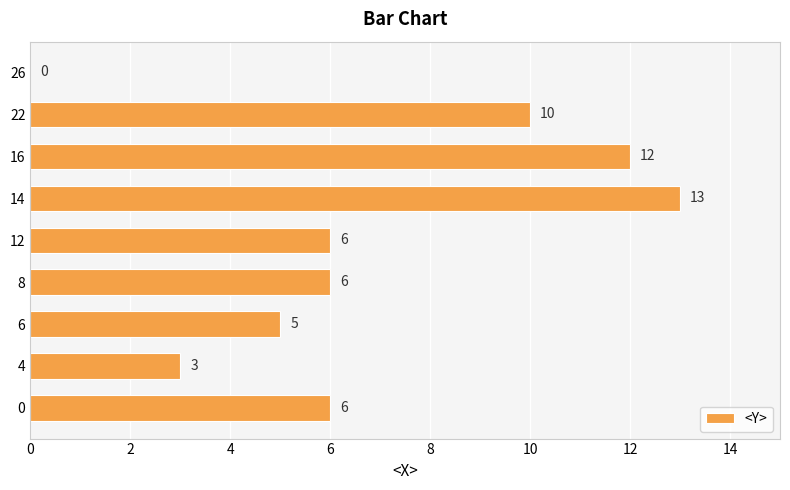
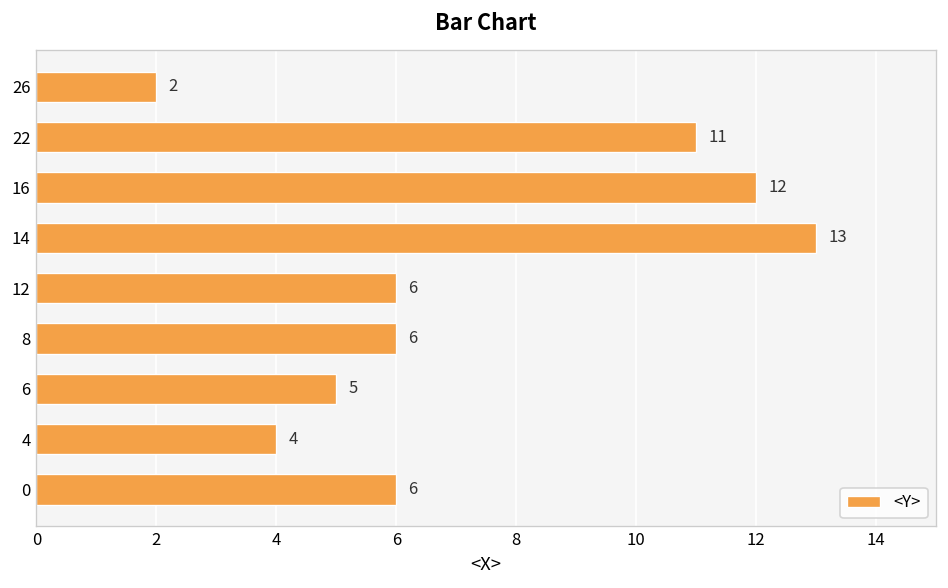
  {
-   "26": 0,
-   "22": 10,
+   "26": 2,
+   "22": 11,
    "16": 12,
    "14": 13,
    "12": 6,
    "8": 6,
    "6": 5,
-   "4": 3,
+   "4": 4,
    "0": 6
  }
